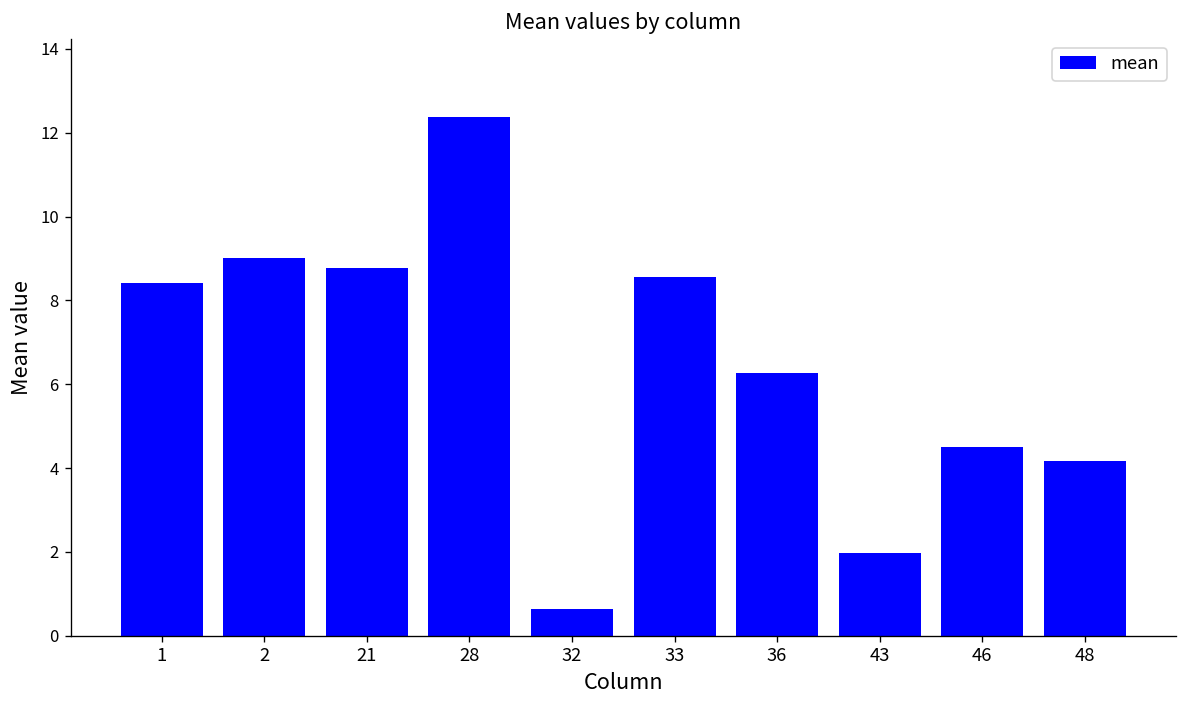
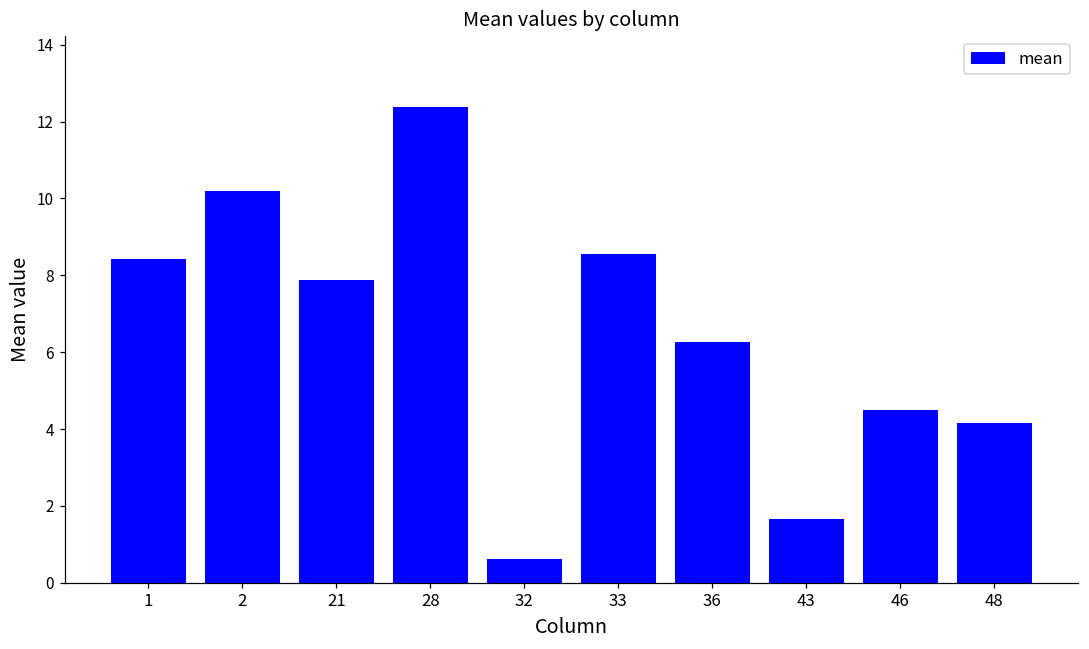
  {
    "1": 8.4,
-   "2": 9.0,
-   "21": 8.8,
+   "2": 10.2,
+   "21": 7.9,
    "28": 12.4,
    "32": 0.6,
    "33": 8.6,
    "36": 6.3,
-   "43": 2.0,
+   "43": 1.7,
    "46": 4.5,
    "48": 4.2
  }
